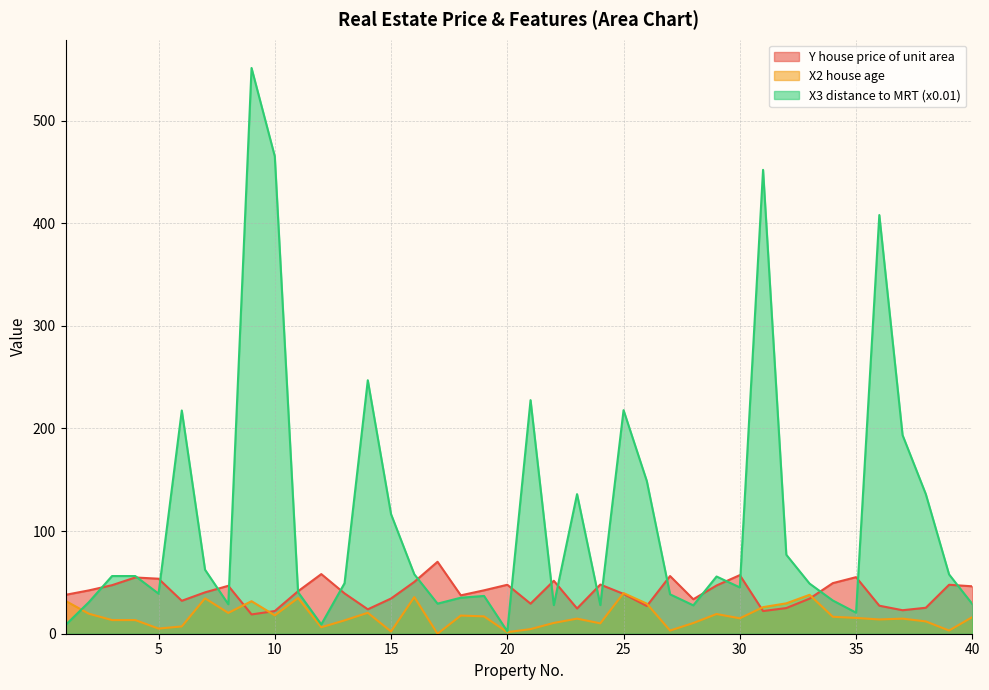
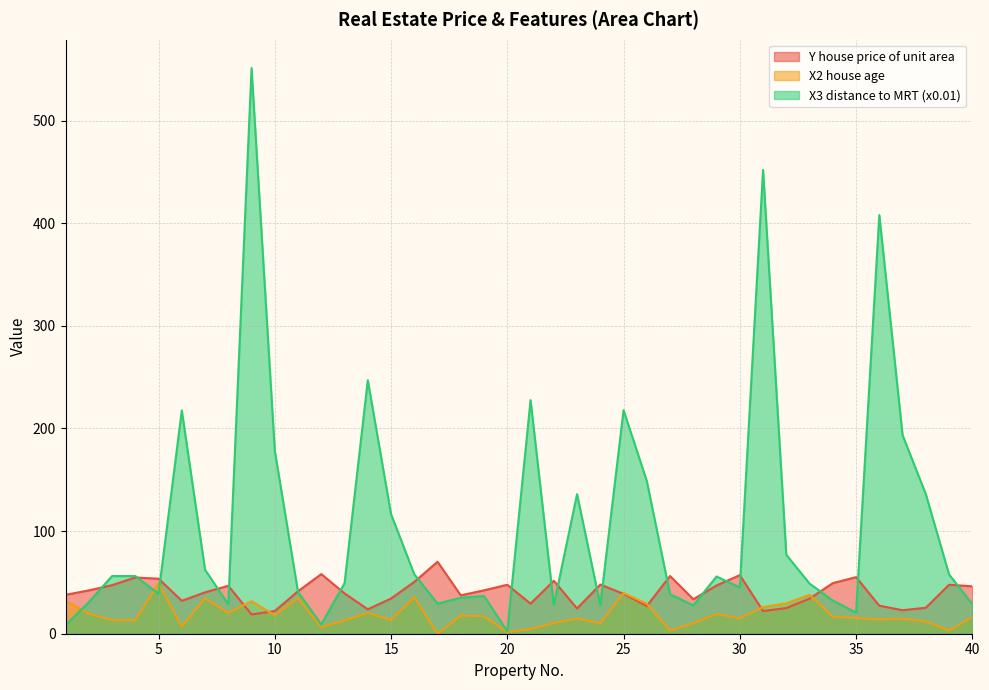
  {
    "Y house price of unit area": {
      "5": 54,
      "10": 22,
      "15": 34,
      "20": 48,
      "30": 57,
      "35": 55,
      "40": 46
    },
    "X2 house age": {
-     "5": 5,
+     "5": 49,
      "10": 18,
-     "15": 2,
+     "15": 13,
      "30": 15,
      "35": 15,
      "40": 16
    },
    "X3 distance to MRT (x0.01)": {
      "5": 39,
-     "10": 465,
+     "10": 178,
      "15": 116,
      "25": 218,
      "30": 45,
      "35": 21,
      "40": 29
    }
  }
